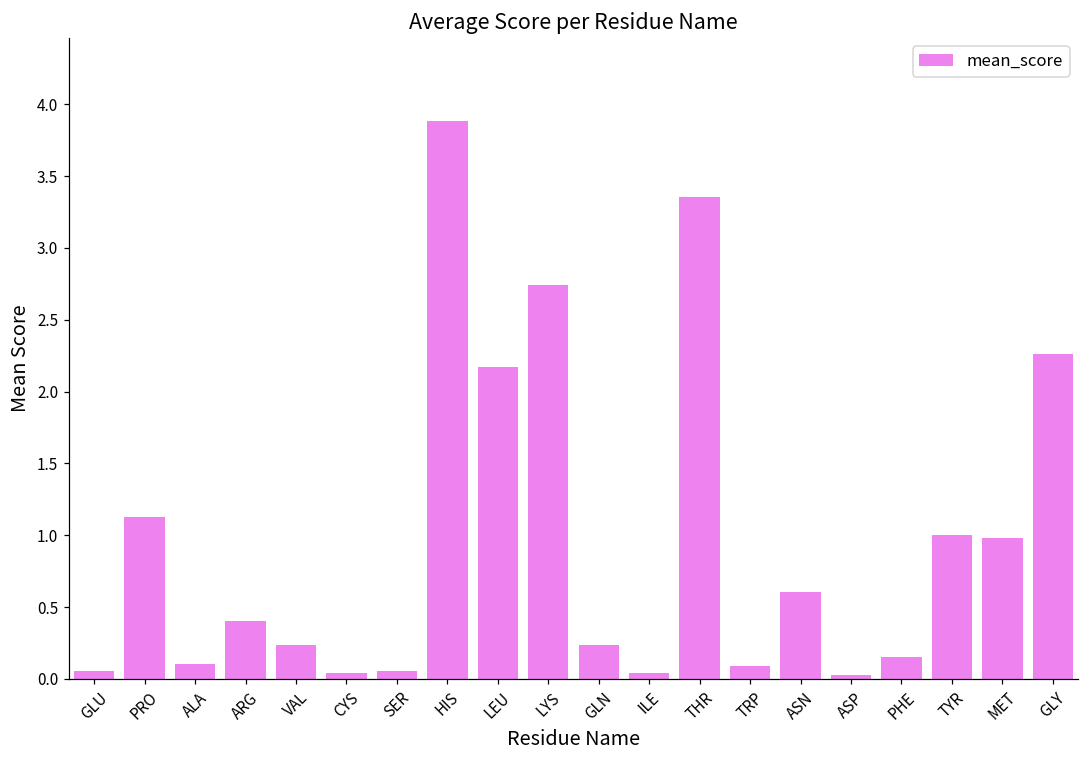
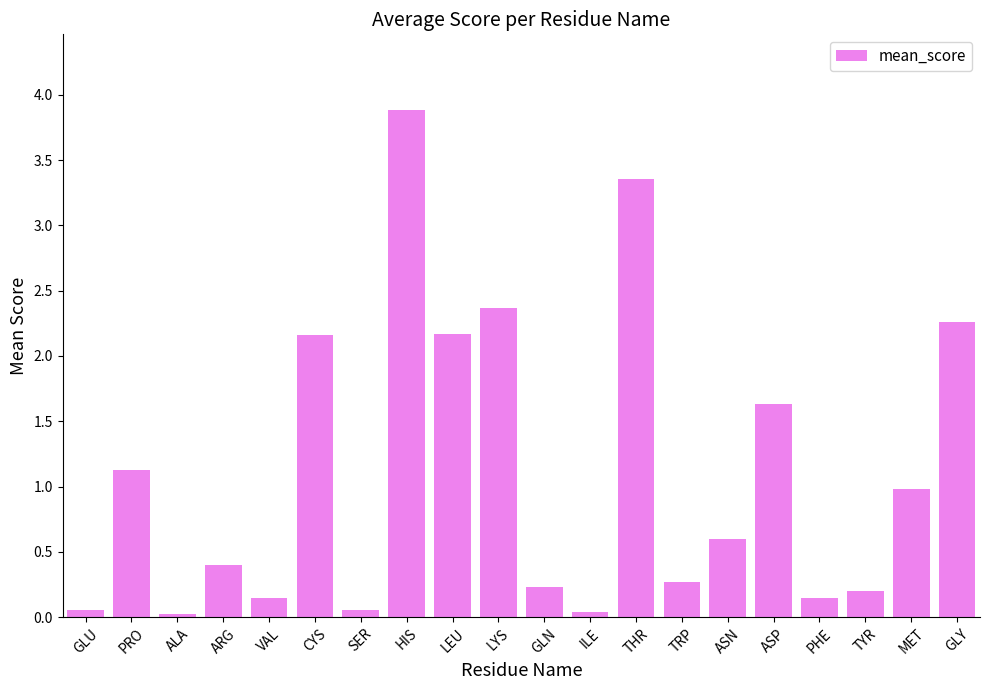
  {
    "GLU": 0.05,
    "PRO": 1.13,
-   "ALA": 0.11,
+   "ALA": 0.03,
    "ARG": 0.40,
-   "VAL": 0.23,
-   "CYS": 0.04,
+   "VAL": 0.15,
+   "CYS": 2.16,
    "SER": 0.05,
    "HIS": 3.88,
    "LEU": 2.17,
-   "LYS": 2.74,
+   "LYS": 2.37,
    "GLN": 0.23,
    "ILE": 0.04,
    "THR": 3.36,
-   "TRP": 0.09,
+   "TRP": 0.27,
    "ASN": 0.60,
-   "ASP": 0.03,
+   "ASP": 1.63,
    "PHE": 0.15,
-   "TYR": 1.0,
+   "TYR": 0.2,
    "MET": 0.98,
    "GLY": 2.26
  }
